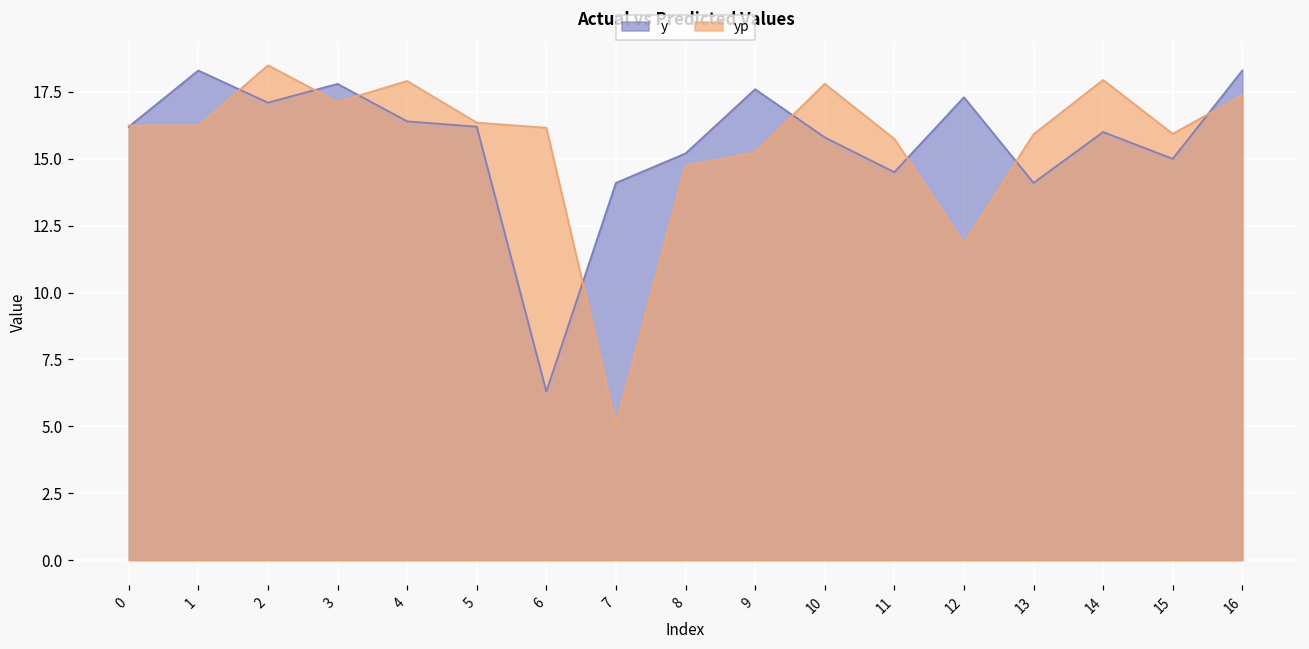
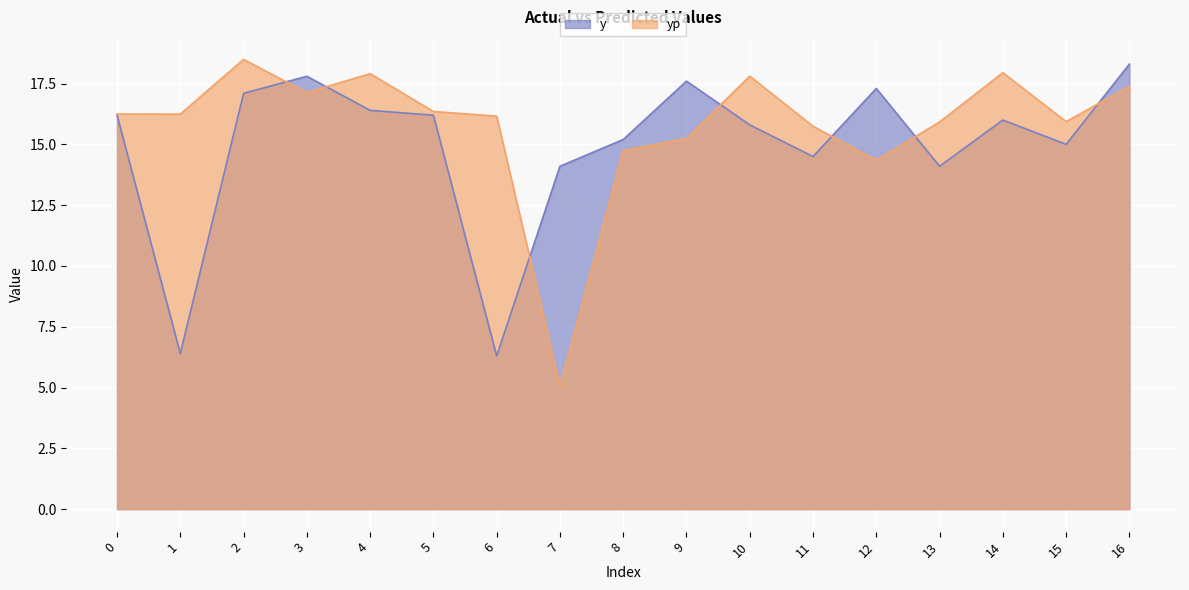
  {
    "y": {
-     "1": 18.3,
+     "1": 6.4,
      "2": 17.1,
      "3": 17.8,
      "4": 16.4,
      "5": 16.2,
      "6": 6.3,
      "7": 14.1,
      "8": 15.2,
      "9": 17.6,
      "10": 15.8,
      "11": 14.5,
      "12": 17.3,
      "13": 14.1,
      "14": 16.0,
      "15": 15.0,
      "16": 18.3
    },
    "yp": {
      "1": 16.2,
      "2": 18.5,
      "3": 17.1,
      "4": 17.9,
      "5": 16.4,
      "6": 16.2,
      "7": 5.1,
      "8": 14.7,
      "9": 15.2,
      "10": 17.8,
      "11": 15.7,
-     "12": 11.8,
+     "12": 14.4,
      "13": 15.9,
      "14": 17.9,
      "15": 15.9,
      "16": 17.4
    }
  }
